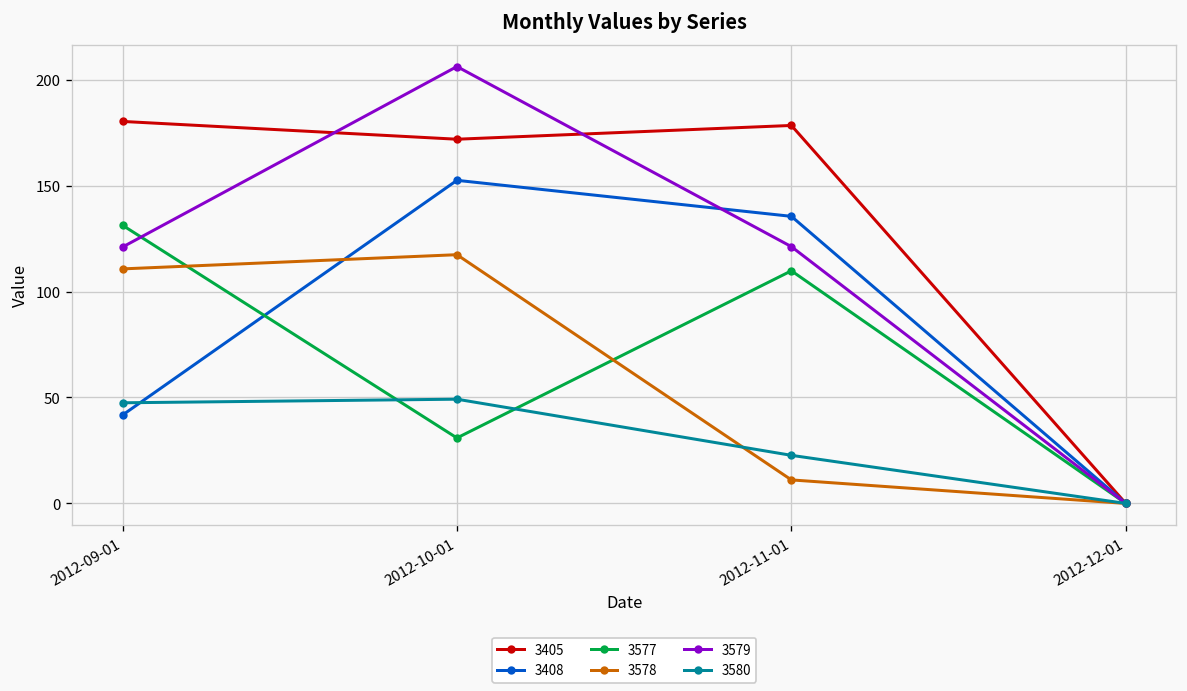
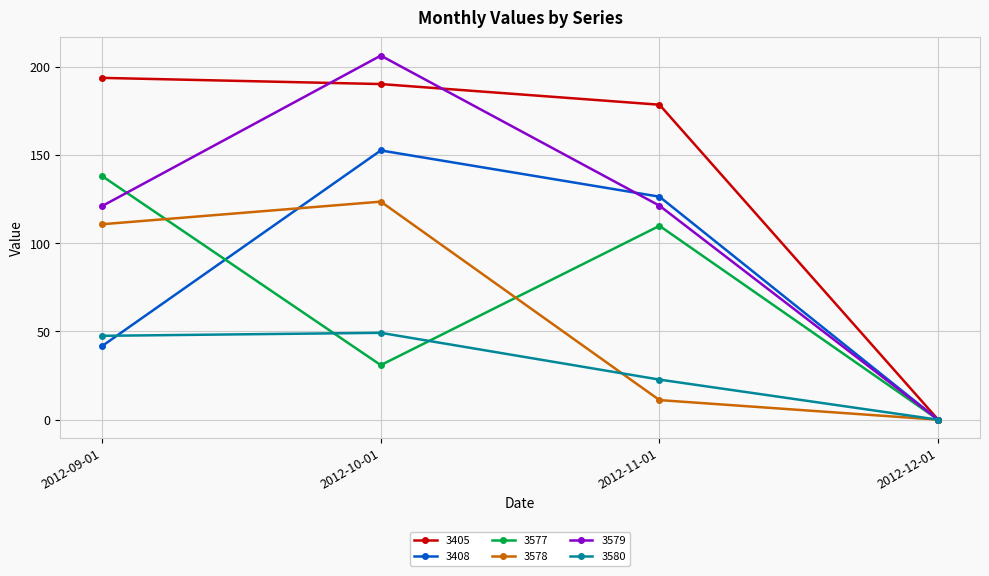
  {
    "3405": {
-     "2012-09-01": 180,
-     "2012-10-01": 172,
+     "2012-09-01": 194,
+     "2012-10-01": 190,
      "2012-11-01": 178
    },
    "3408": {
      "2012-09-01": 42,
      "2012-10-01": 153,
-     "2012-11-01": 136
+     "2012-11-01": 126
    },
    "3577": {
-     "2012-09-01": 131,
+     "2012-09-01": 138,
      "2012-10-01": 31,
      "2012-11-01": 110
    },
    "3578": {
      "2012-09-01": 111,
-     "2012-10-01": 117,
+     "2012-10-01": 124,
      "2012-11-01": 11
    },
    "3579": {
      "2012-09-01": 121,
      "2012-10-01": 206,
      "2012-11-01": 121
    },
    "3580": {
      "2012-09-01": 48,
      "2012-10-01": 49,
      "2012-11-01": 23
    }
  }
